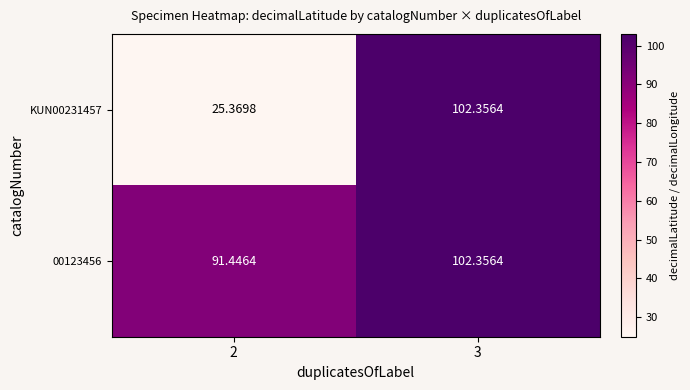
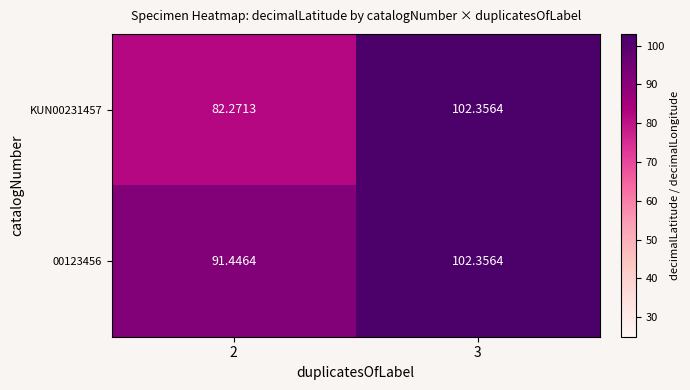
  {
    "KUN00231457": {
-     "2": 25.3698,
+     "2": 82.2713,
      "3": 102.3564
    },
    "00123456": {
      "2": 91.4464,
      "3": 102.3564
    }
  }
